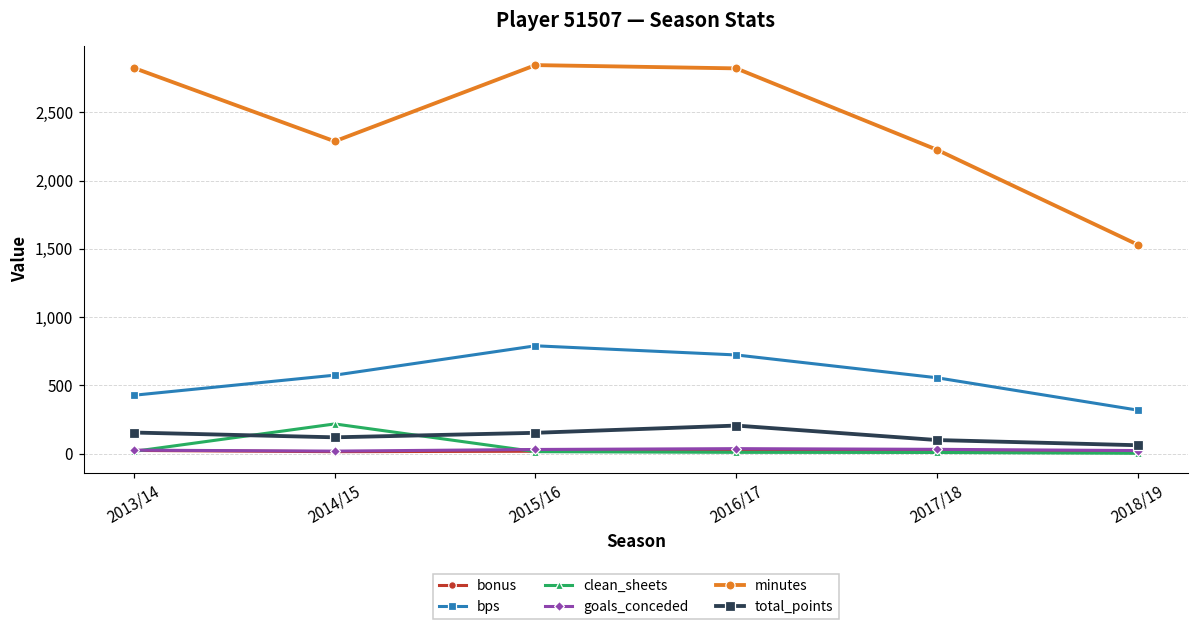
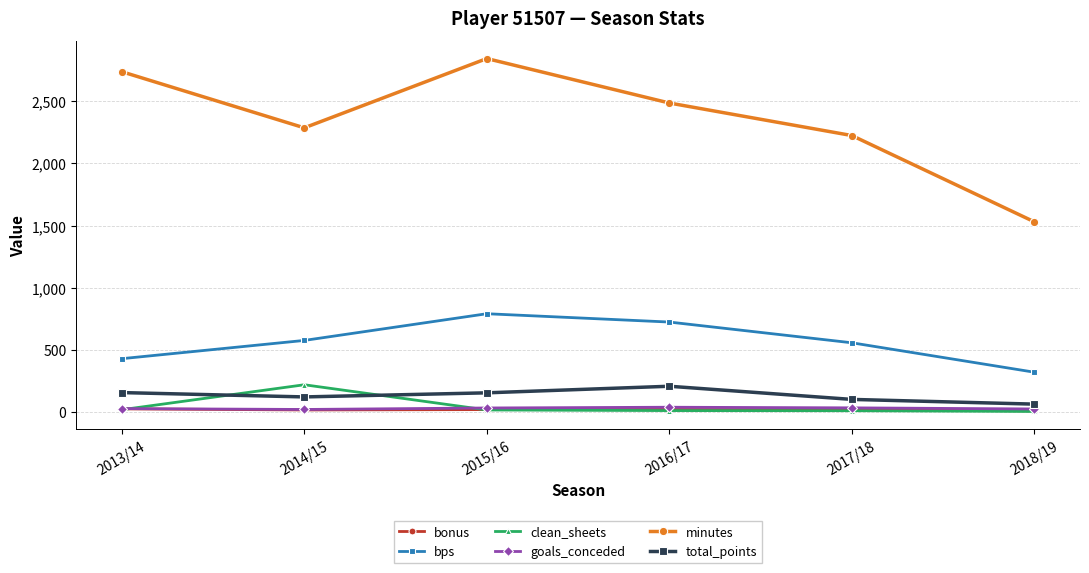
  {
    "bps": {
      "2013/14": "430",
      "2014/15": "580",
      "2015/16": "790",
      "2016/17": "720",
      "2017/18": "560",
      "2018/19": "320"
    },
    "clean_sheets": {
      "2014/15": "220"
    },
    "minutes": {
-     "2013/14": "2,820",
+     "2013/14": "2,740",
      "2014/15": "2,290",
      "2015/16": "2,850",
-     "2016/17": "2,820",
+     "2016/17": "2,490",
      "2017/18": "2,230",
      "2018/19": "1,530"
    },
    "total_points": {
      "2013/14": "160",
      "2014/15": "120",
      "2015/16": "150",
      "2016/17": "210",
      "2017/18": "100",
      "2018/19": "60"
    }
  }
